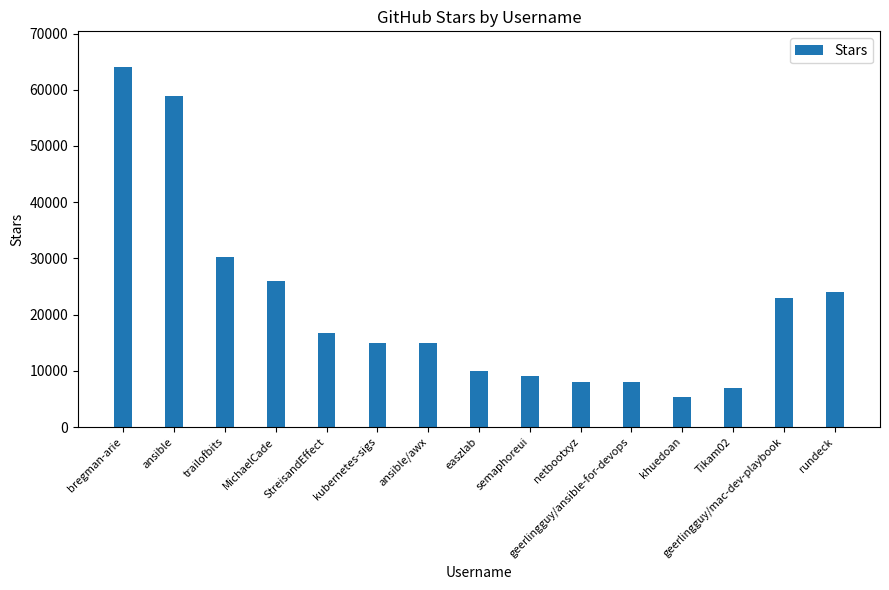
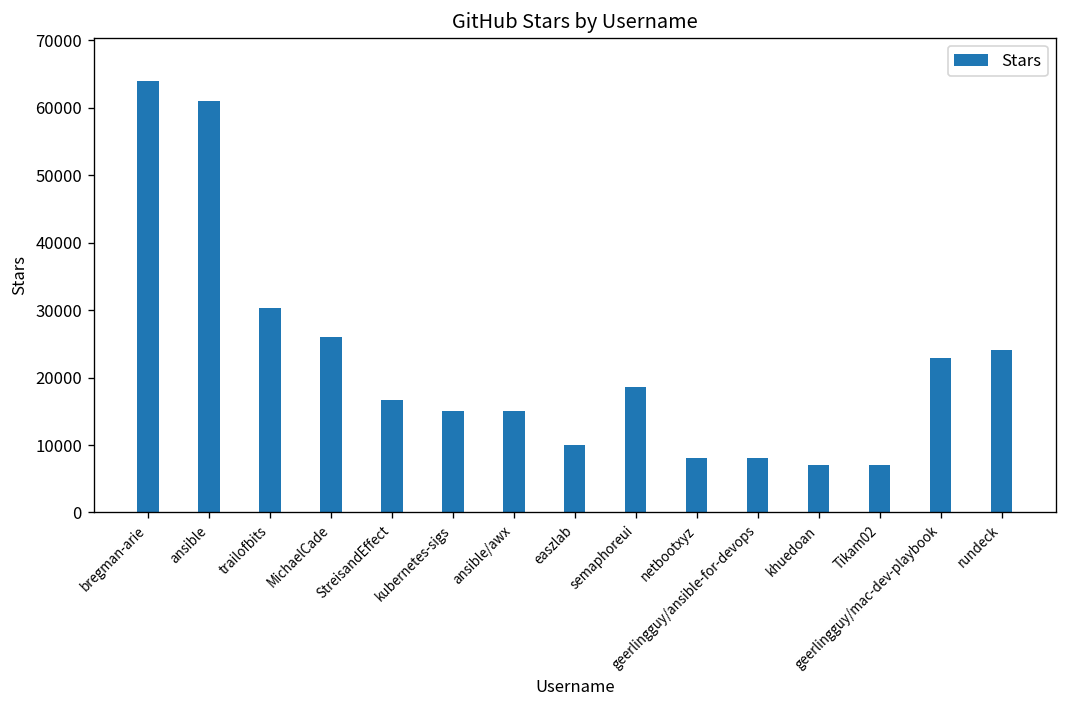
  {
    "bregman-arie": 64000,
-   "ansible": 59000,
+   "ansible": 61000,
    "trailofbits": 30000,
    "MichaelCade": 26000,
    "StreisandEffect": 17000,
    "kubernetes-sigs": 15000,
    "ansible/awx": 15000,
    "easzlab": 10000,
-   "semaphoreui": 9000,
+   "semaphoreui": 19000,
    "netbootxyz": 8000,
    "geerlingguy/ansible-for-devops": 8000,
-   "khuedoan": 5000,
+   "khuedoan": 7000,
    "Tikam02": 7000,
    "geerlingguy/mac-dev-playbook": 23000,
    "rundeck": 24000
  }
